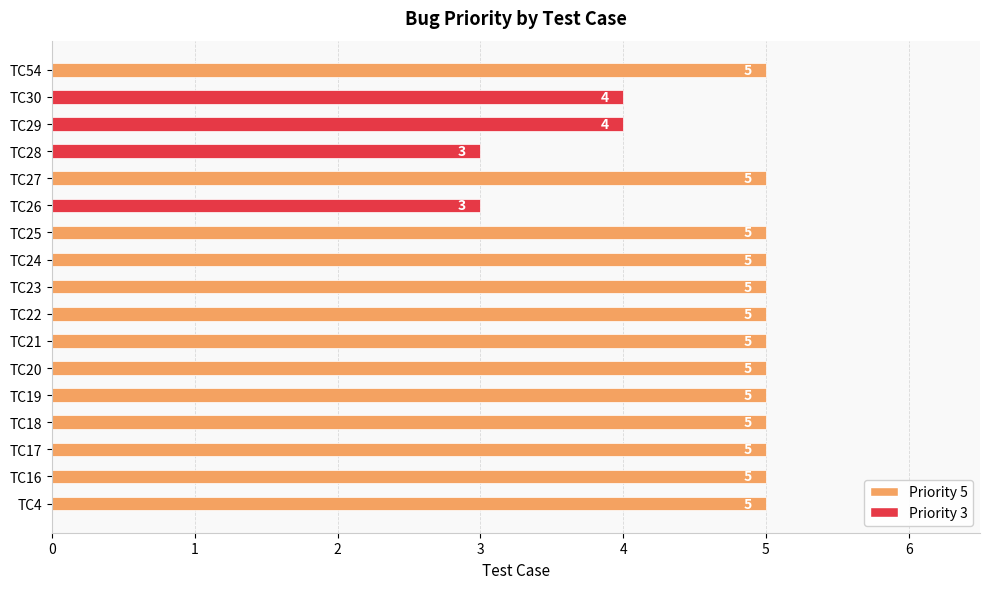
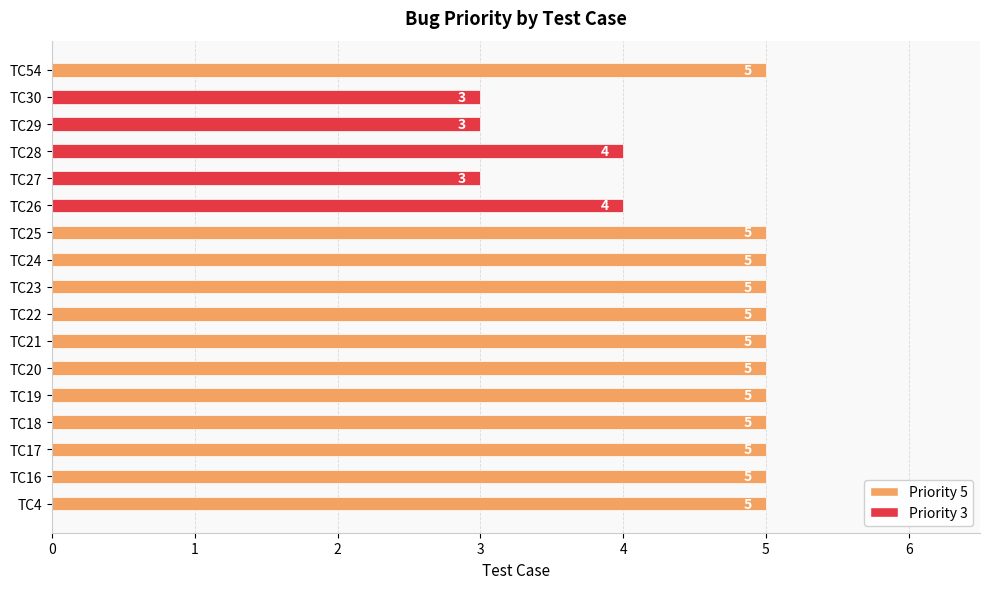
  {
    "TC54": 5,
-   "TC30": 4,
-   "TC29": 4,
-   "TC28": 3,
-   "TC27": 5,
-   "TC26": 3,
+   "TC30": 3,
+   "TC29": 3,
+   "TC28": 4,
+   "TC27": 3,
+   "TC26": 4,
    "TC25": 5,
    "TC24": 5,
    "TC23": 5,
    "TC22": 5,
    "TC21": 5,
    "TC20": 5,
    "TC19": 5,
    "TC18": 5,
    "TC17": 5,
    "TC16": 5,
    "TC4": 5
  }
